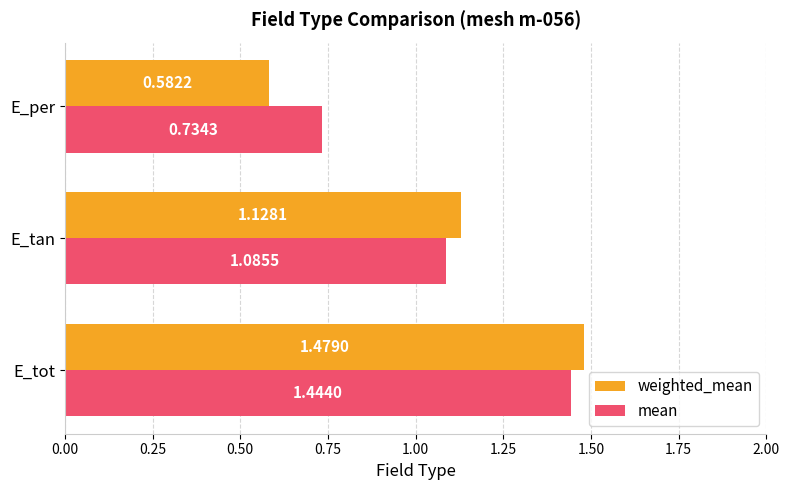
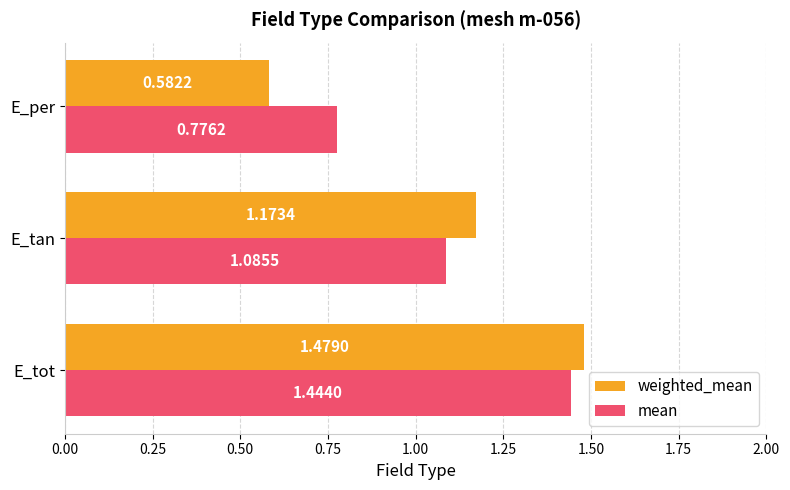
  {
    "weighted_mean": {
      "E_per": 0.5822,
-     "E_tan": 1.1281,
+     "E_tan": 1.1734,
      "E_tot": 1.4790
    },
    "mean": {
-     "E_per": 0.7343,
+     "E_per": 0.7762,
      "E_tan": 1.0855,
      "E_tot": 1.4440
    }
  }
